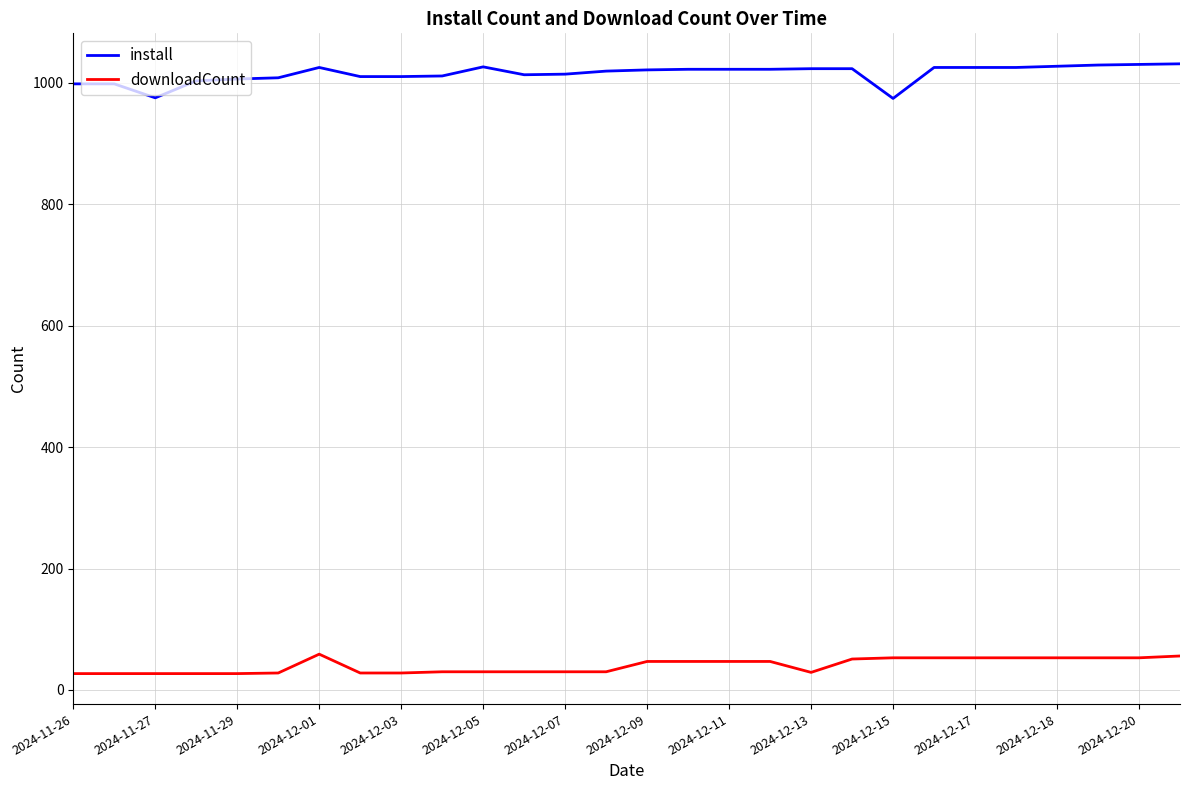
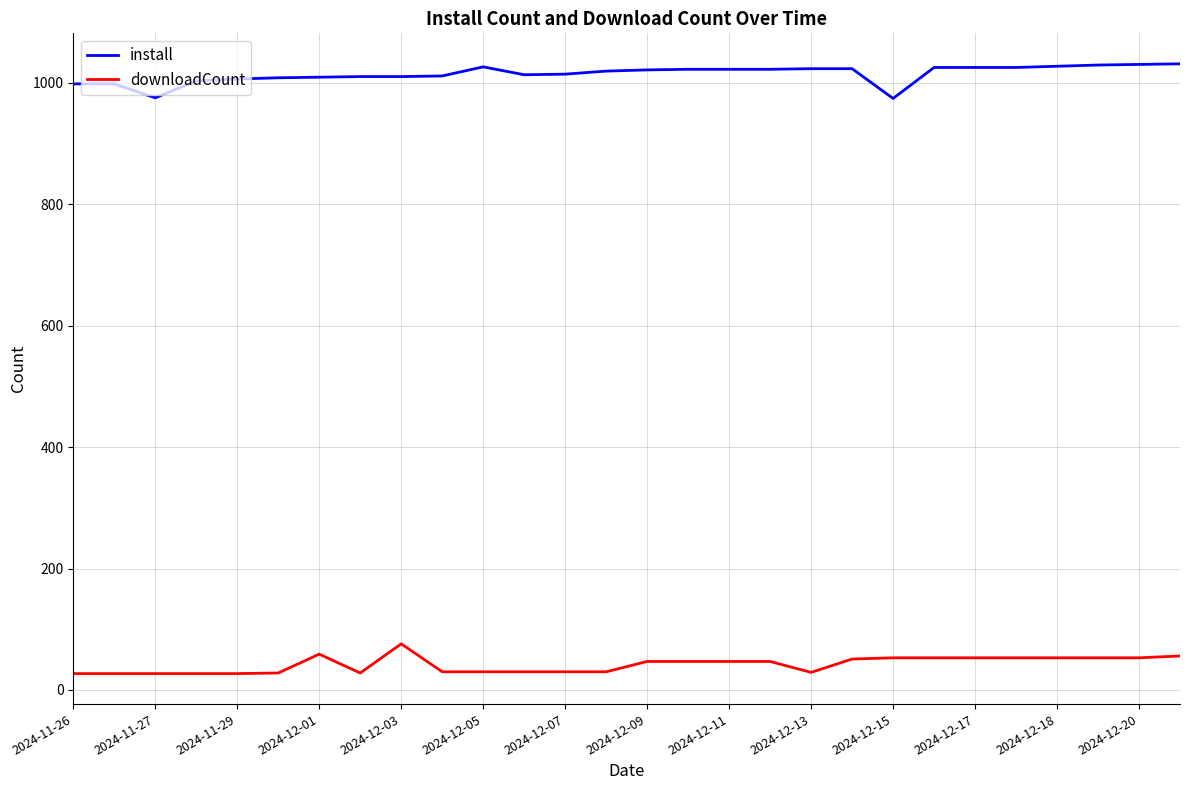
  {
    "install": {
      "2024-11-27": 980,
-     "2024-12-01": 1030,
+     "2024-12-01": 1010,
      "2024-12-03": 1010,
      "2024-12-05": 1030,
      "2024-12-07": 1010,
      "2024-12-09": 1020,
      "2024-12-11": 1020,
      "2024-12-13": 1020,
      "2024-12-15": 970,
      "2024-12-18": 1030,
      "2024-12-20": 1030
    },
    "downloadCount": {
      "2024-11-27": 30,
      "2024-11-29": 30,
      "2024-12-01": 60,
-     "2024-12-03": 30,
+     "2024-12-03": 80,
      "2024-12-05": 30,
      "2024-12-07": 30,
      "2024-12-09": 50,
      "2024-12-11": 50,
      "2024-12-13": 30,
      "2024-12-15": 50,
      "2024-12-18": 50,
      "2024-12-20": 50
    }
  }
